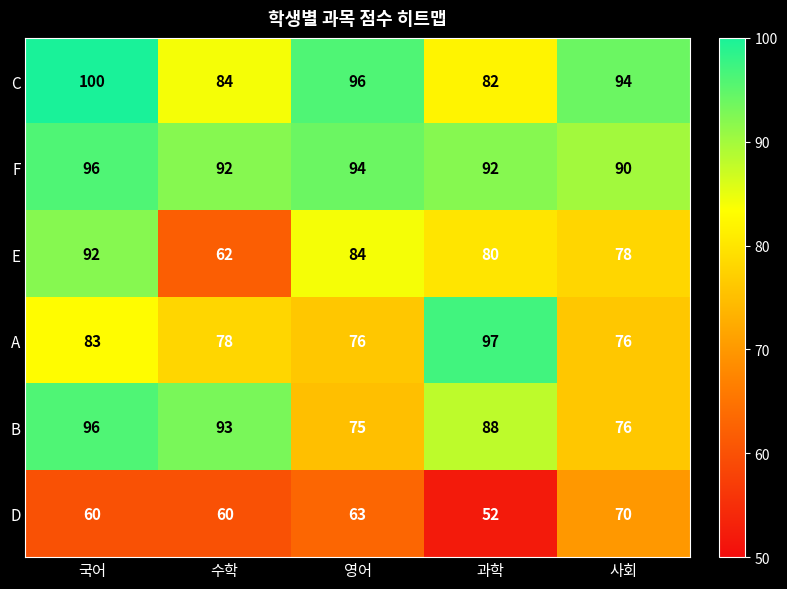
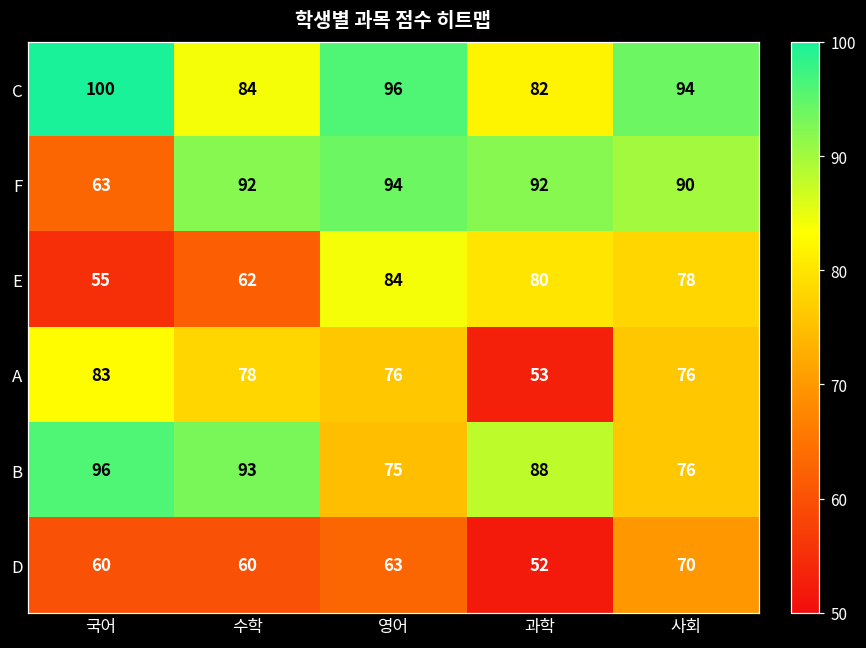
  {
    "C": {
      "국어": 100,
      "수학": 84,
      "영어": 96,
      "과학": 82,
      "사회": 94
    },
    "F": {
-     "국어": 96,
+     "국어": 63,
      "수학": 92,
      "영어": 94,
      "과학": 92,
      "사회": 90
    },
    "E": {
-     "국어": 92,
+     "국어": 55,
      "수학": 62,
      "영어": 84,
      "과학": 80,
      "사회": 78
    },
    "A": {
      "국어": 83,
      "수학": 78,
      "영어": 76,
-     "과학": 97,
+     "과학": 53,
      "사회": 76
    },
    "B": {
      "국어": 96,
      "수학": 93,
      "영어": 75,
      "과학": 88,
      "사회": 76
    },
    "D": {
      "국어": 60,
      "수학": 60,
      "영어": 63,
      "과학": 52,
      "사회": 70
    }
  }
